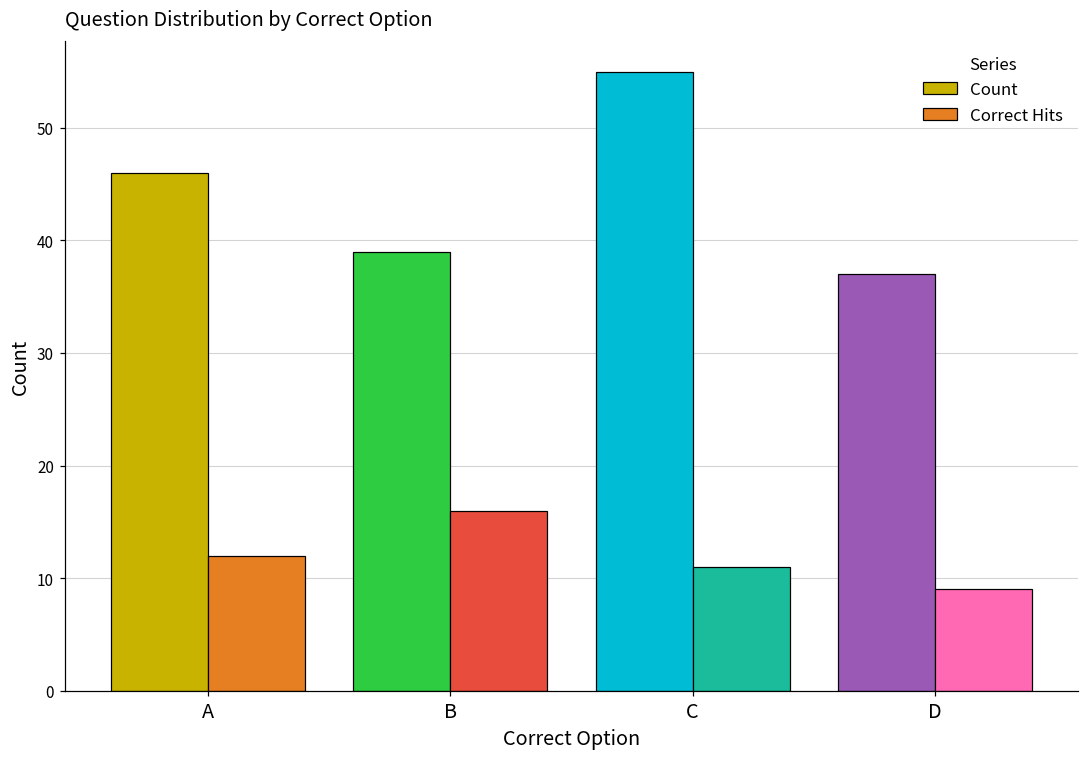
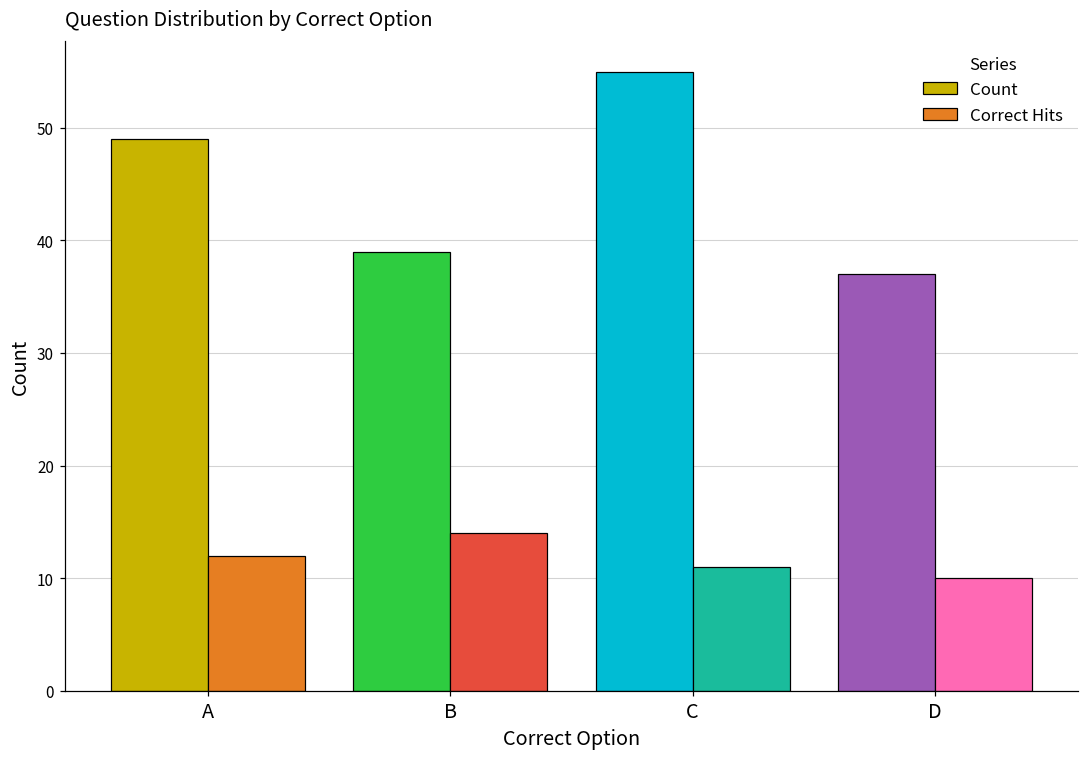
  {
    "Count": {
-     "A": 46,
+     "A": 49,
      "B": 39,
      "C": 55,
      "D": 37
    },
    "Correct Hits": {
      "A": 12,
-     "B": 16,
+     "B": 14,
      "C": 11,
-     "D": 9
+     "D": 10
    }
  }
